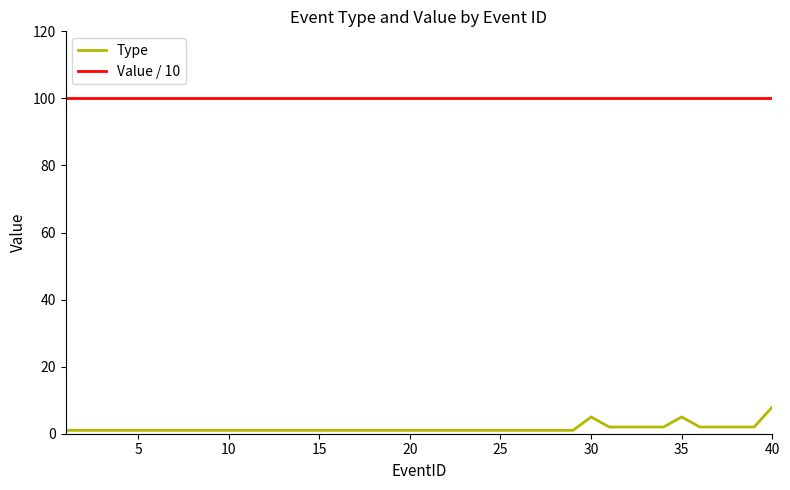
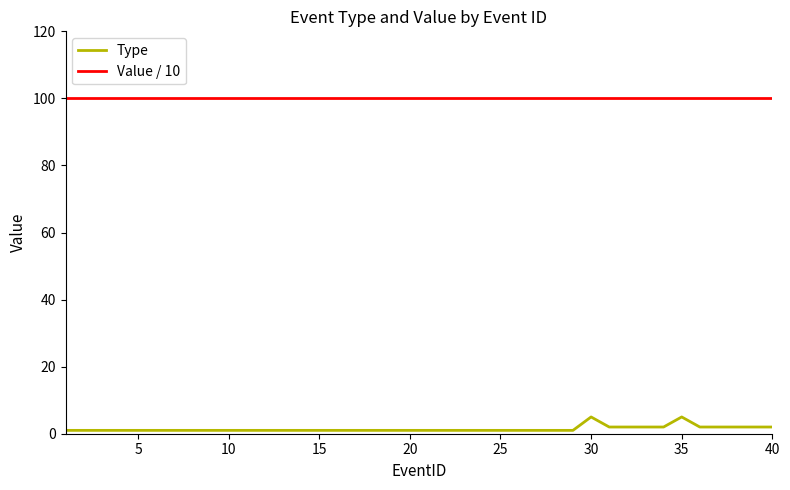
  {
    "Type": {
      "5": 1,
      "10": 1,
      "15": 1,
      "20": 1,
      "25": 1,
      "30": 5,
      "35": 5,
-     "40": 8
+     "40": 2
    },
    "Value / 10": {
      "5": 100,
      "10": 100,
      "15": 100,
      "20": 100,
      "25": 100,
      "30": 100,
      "35": 100,
      "40": 100
    }
  }
